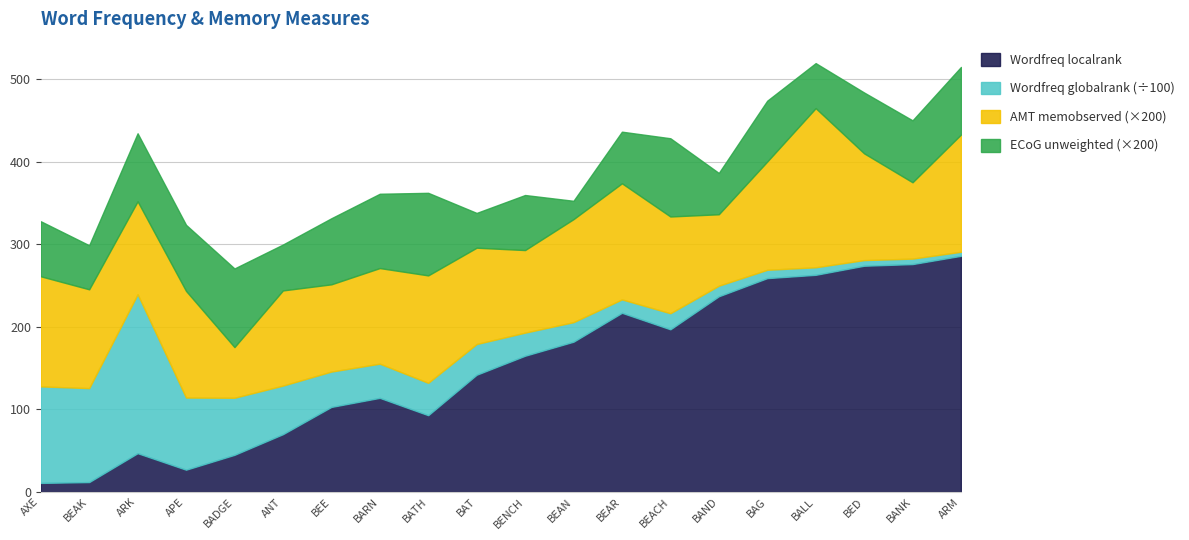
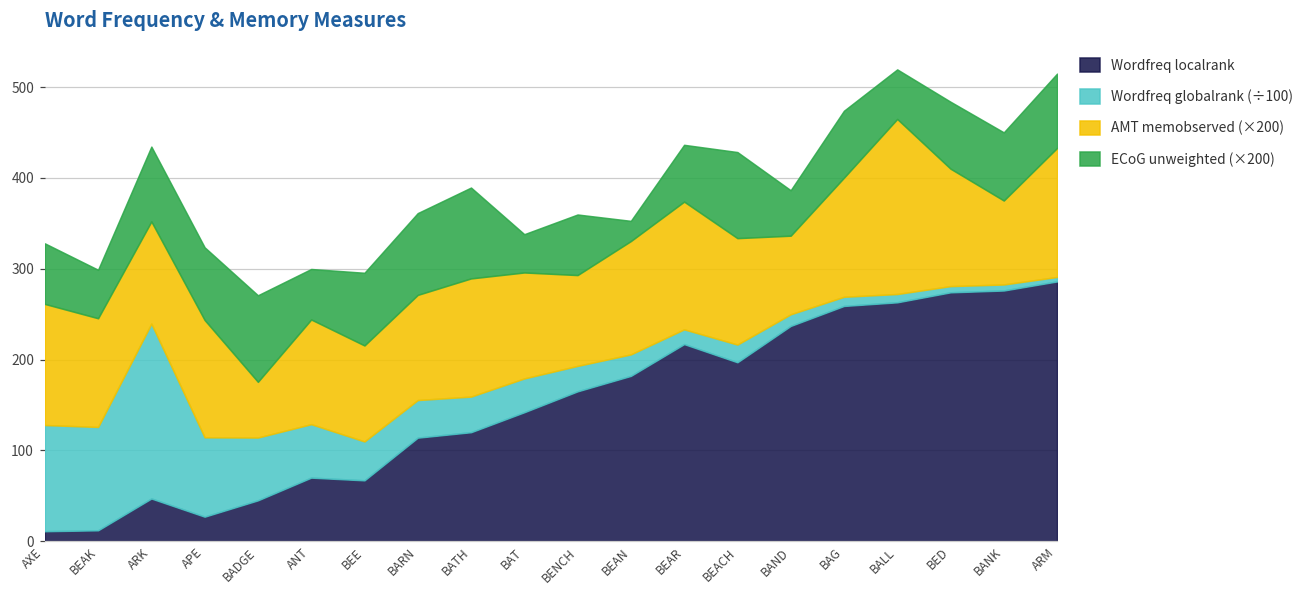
  {
    "Wordfreq localrank": {
      "AXE": 10,
      "BEAK": 10,
      "ARK": 50,
      "APE": 30,
      "BADGE": 50,
      "ANT": 70,
-     "BEE": 100,
+     "BEE": 70,
      "BARN": 110,
-     "BATH": 90,
+     "BATH": 120,
      "BAT": 140,
      "BENCH": 170,
      "BEAN": 180,
      "BEAR": 220,
      "BEACH": 200,
      "BAND": 240,
      "BAG": 260,
      "BALL": 260,
      "BED": 270,
      "BANK": 280,
      "ARM": 290
    },
    "Wordfreq globalrank (÷100)": {
      "AXE": 120,
      "BEAK": 110,
      "ARK": 190,
      "APE": 90,
      "BADGE": 70,
      "ANT": 60,
      "BEE": 40,
      "BARN": 40,
      "BATH": 40,
      "BAT": 40,
      "BENCH": 30,
      "BEAN": 20,
      "BEAR": 20,
      "BEACH": 20,
      "BAND": 10,
      "BAG": 10,
      "BALL": 10,
      "BED": 10,
      "BANK": 10,
      "ARM": 0
    },
    "AMT memobserved (×200)": {
      "AXE": 130,
      "BEAK": 120,
      "ARK": 110,
      "APE": 130,
      "BADGE": 60,
      "ANT": 120,
      "BEE": 110,
      "BARN": 120,
      "BATH": 130,
      "BAT": 120,
      "BENCH": 100,
      "BEAN": 120,
      "BEAR": 140,
      "BEACH": 120,
      "BAND": 90,
      "BAG": 130,
      "BALL": 190,
      "BED": 130,
      "BANK": 90,
      "ARM": 140
    },
    "ECoG unweighted (×200)": {
      "AXE": 70,
      "BEAK": 50,
      "ARK": 80,
      "APE": 80,
      "BADGE": 100,
      "ANT": 60,
      "BEE": 80,
      "BARN": 90,
      "BATH": 100,
      "BAT": 40,
      "BENCH": 70,
      "BEAN": 20,
      "BEAR": 60,
      "BEACH": 90,
      "BAND": 50,
      "BAG": 70,
      "BALL": 50,
      "BED": 70,
      "BANK": 80,
      "ARM": 80
    }
  }
